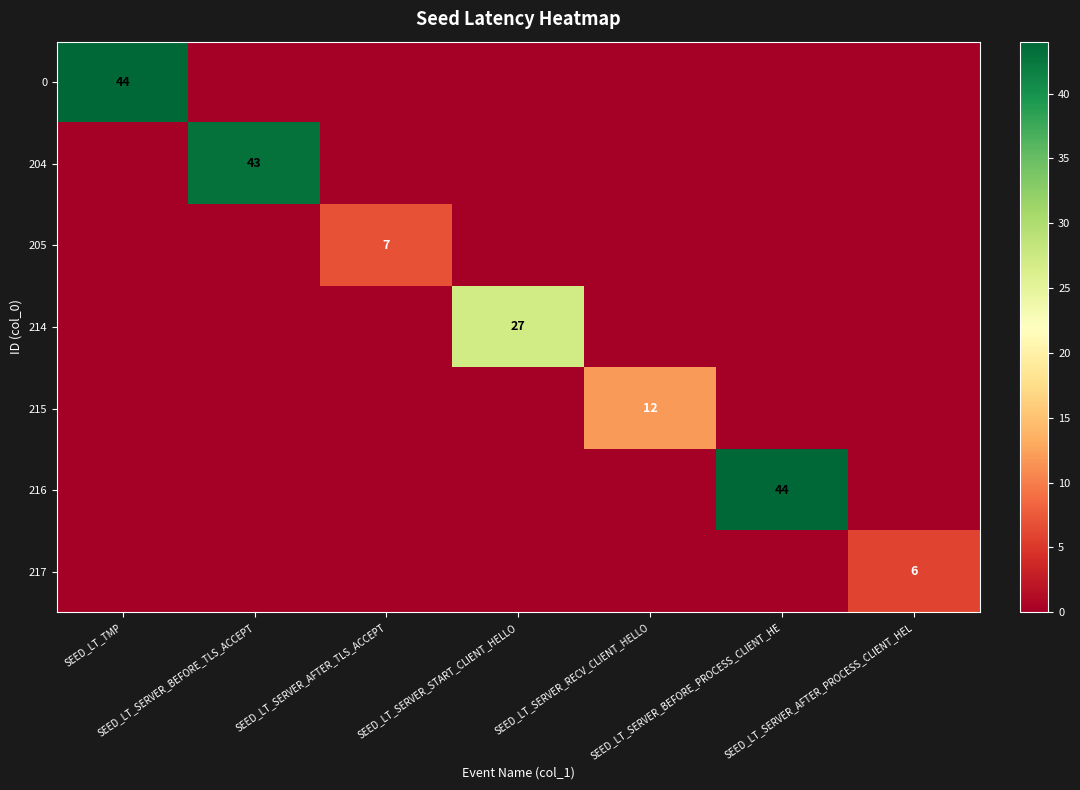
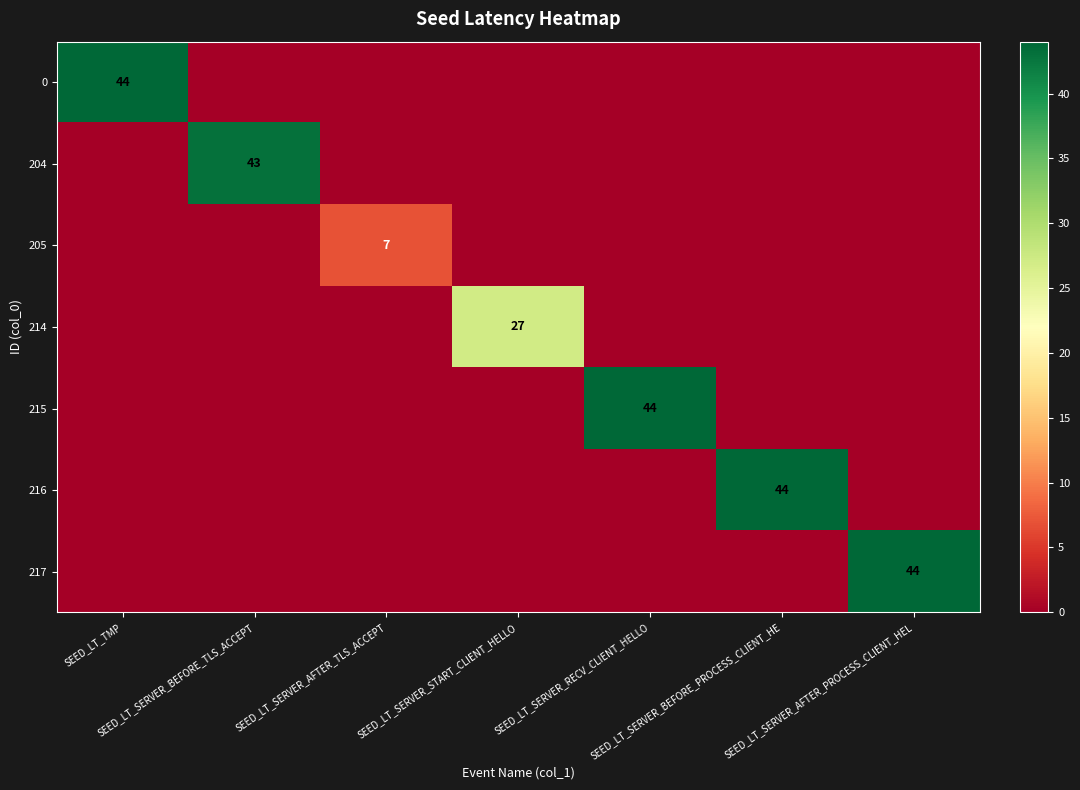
  {
    "0": {
      "SEED_LT_TMP": 44
    },
    "204": {
      "SEED_LT_SERVER_BEFORE_TLS_ACCEPT": 43
    },
    "205": {
      "SEED_LT_SERVER_AFTER_TLS_ACCEPT": 7
    },
    "214": {
      "SEED_LT_SERVER_START_CLIENT_HELLO": 27
    },
    "215": {
-     "SEED_LT_SERVER_RECV_CLIENT_HELLO": 12
+     "SEED_LT_SERVER_RECV_CLIENT_HELLO": 44
    },
    "216": {
      "SEED_LT_SERVER_BEFORE_PROCESS_CLIENT_HE": 44
    },
    "217": {
-     "SEED_LT_SERVER_AFTER_PROCESS_CLIENT_HEL": 6
+     "SEED_LT_SERVER_AFTER_PROCESS_CLIENT_HEL": 44
    }
  }
